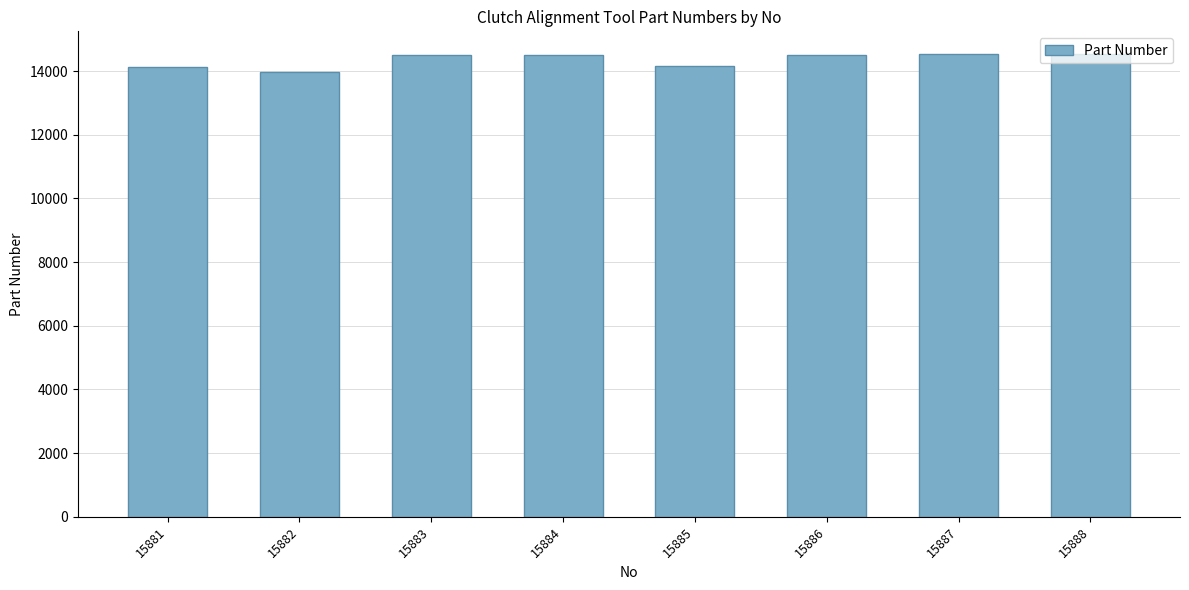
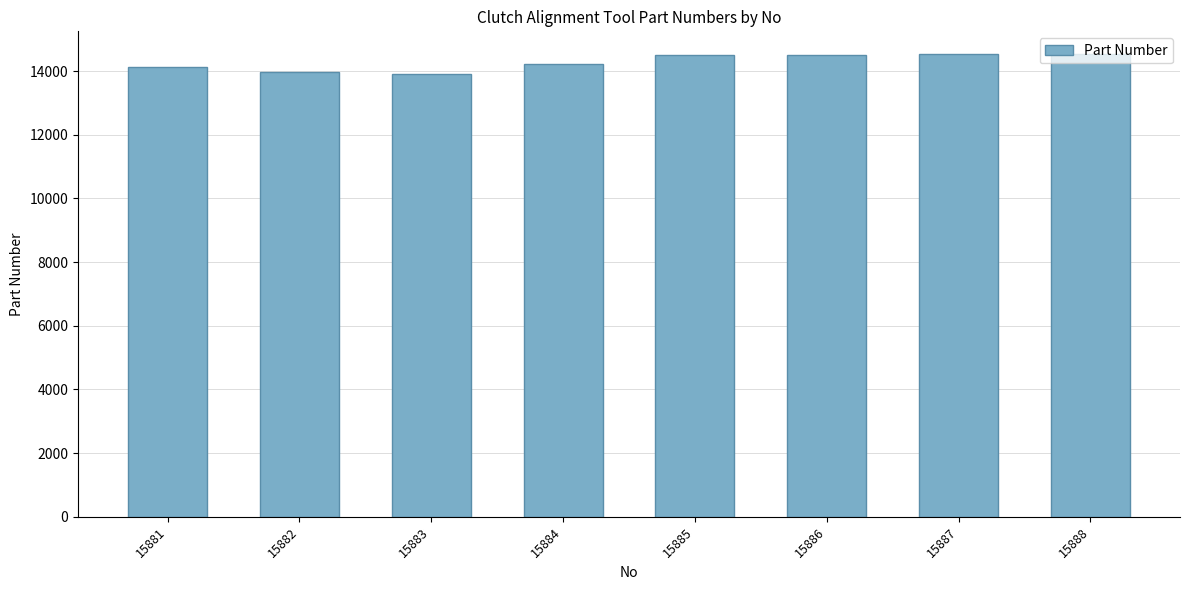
  {
    "15881": 14100,
    "15882": 14000,
-   "15883": 14500,
-   "15884": 14500,
-   "15885": 14100,
+   "15883": 13900,
+   "15884": 14200,
+   "15885": 14500,
    "15886": 14500,
    "15887": 14500
  }
